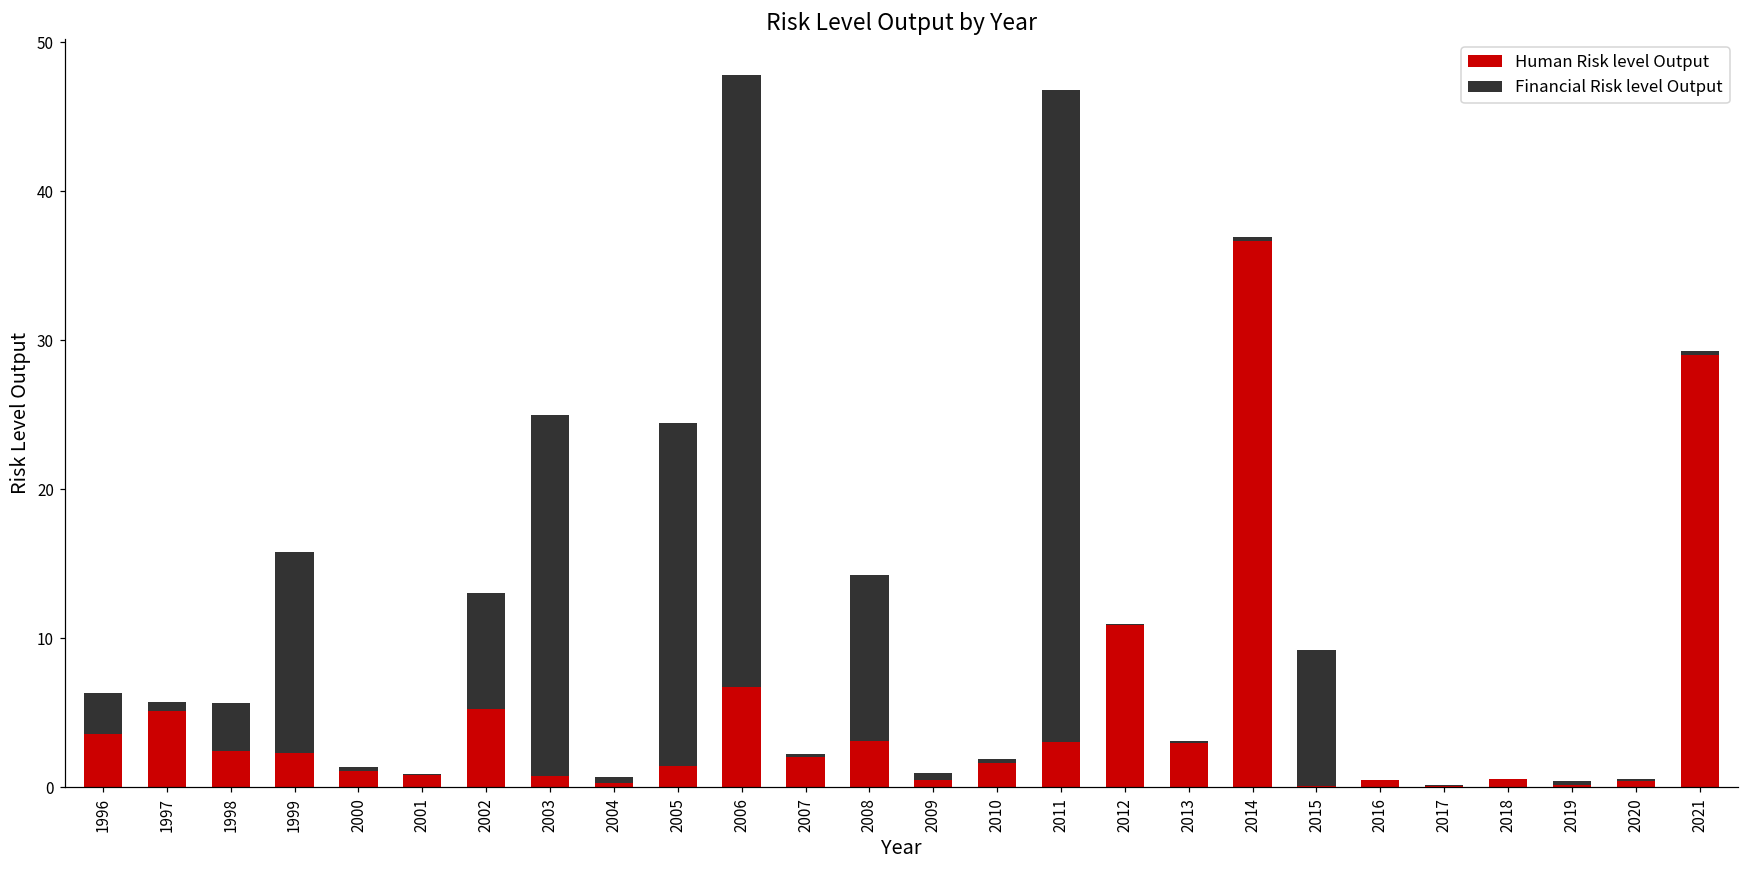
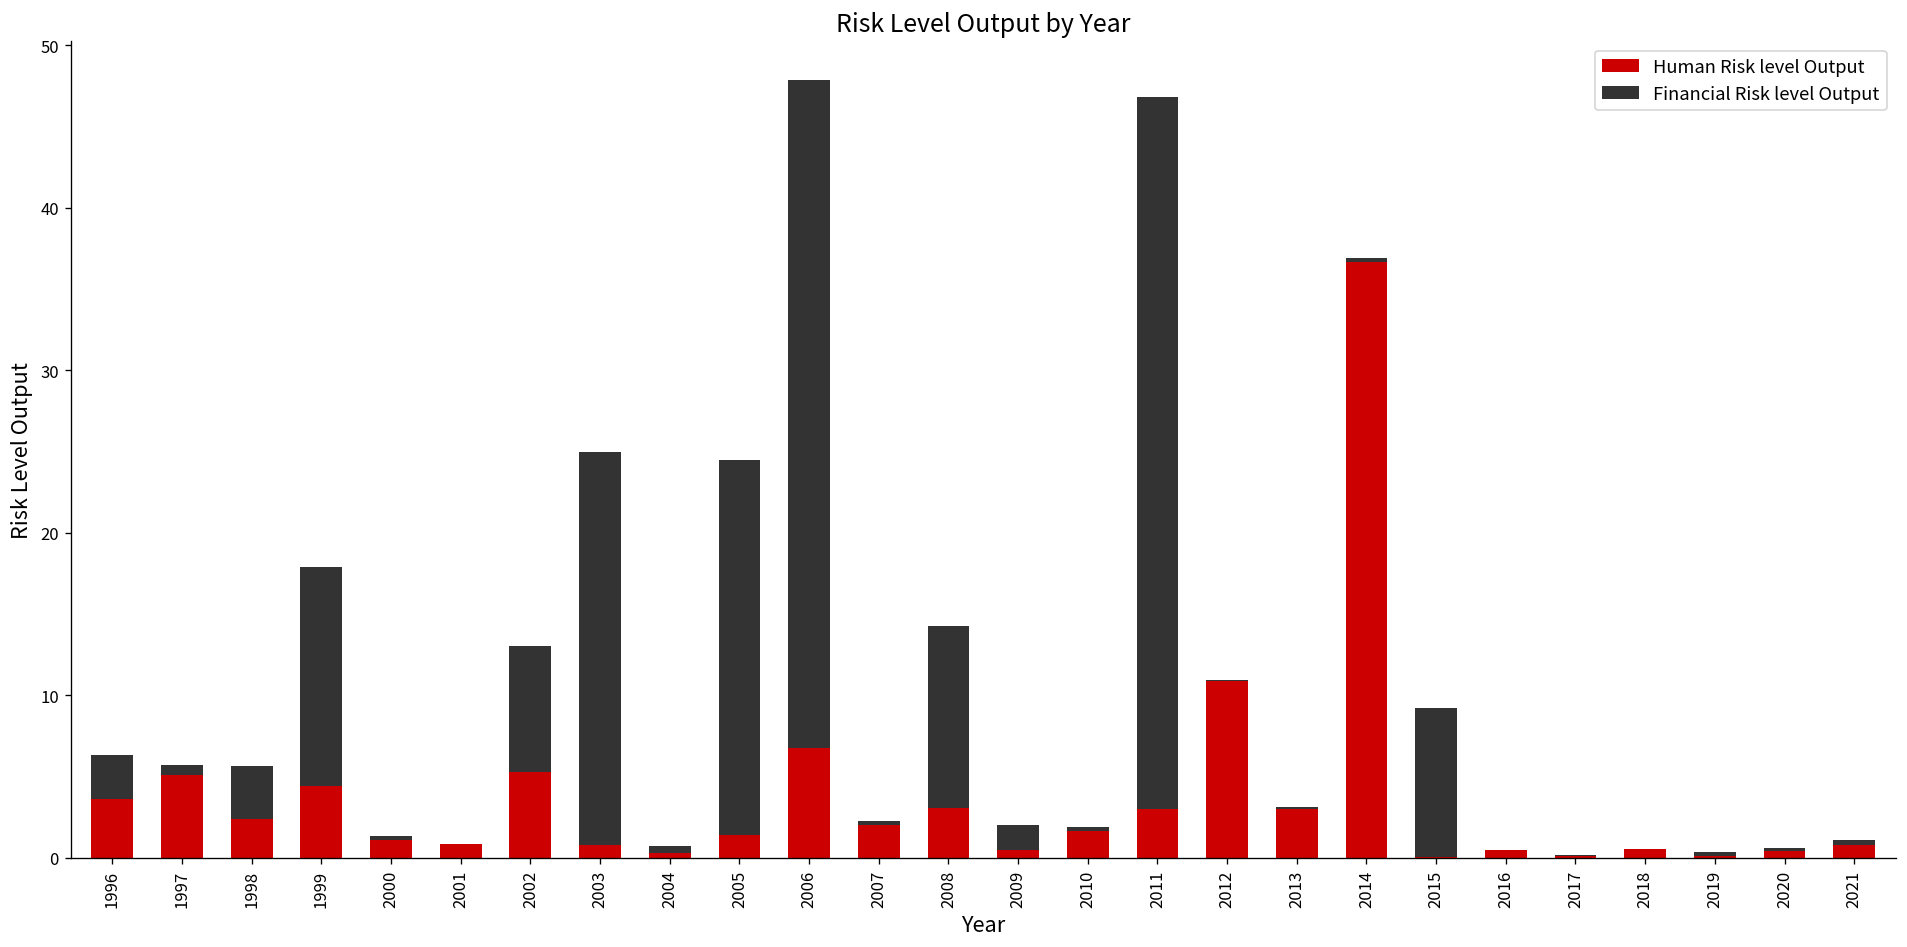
  {
    "Human Risk level Output": {
      "1996": 3.6,
      "1997": 5.1,
      "1998": 2.4,
-     "1999": 2.3,
+     "1999": 4.4,
      "2000": 1.1,
      "2001": 0.8,
      "2002": 5.3,
      "2003": 0.8,
      "2004": 0.3,
      "2005": 1.4,
      "2006": 6.7,
      "2007": 2.0,
      "2008": 3.1,
      "2009": 0.5,
      "2010": 1.7,
      "2011": 3.0,
      "2012": 10.9,
      "2013": 3.0,
      "2014": 36.7,
      "2016": 0.5,
      "2018": 0.5,
      "2020": 0.4,
-     "2021": 29.0
+     "2021": 0.8
    },
    "Financial Risk level Output": {
      "1996": 2.7,
      "1997": 0.6,
      "1998": 3.3,
      "1999": 13.5,
      "2000": 0.3,
      "2002": 7.8,
      "2003": 24.2,
      "2004": 0.4,
      "2005": 23.1,
      "2006": 41.1,
      "2007": 0.2,
      "2008": 11.2,
-     "2009": 0.4,
+     "2009": 1.5,
      "2010": 0.2,
      "2011": 43.8,
      "2014": 0.3,
      "2015": 9.2,
      "2019": 0.3,
      "2021": 0.3
    }
  }
